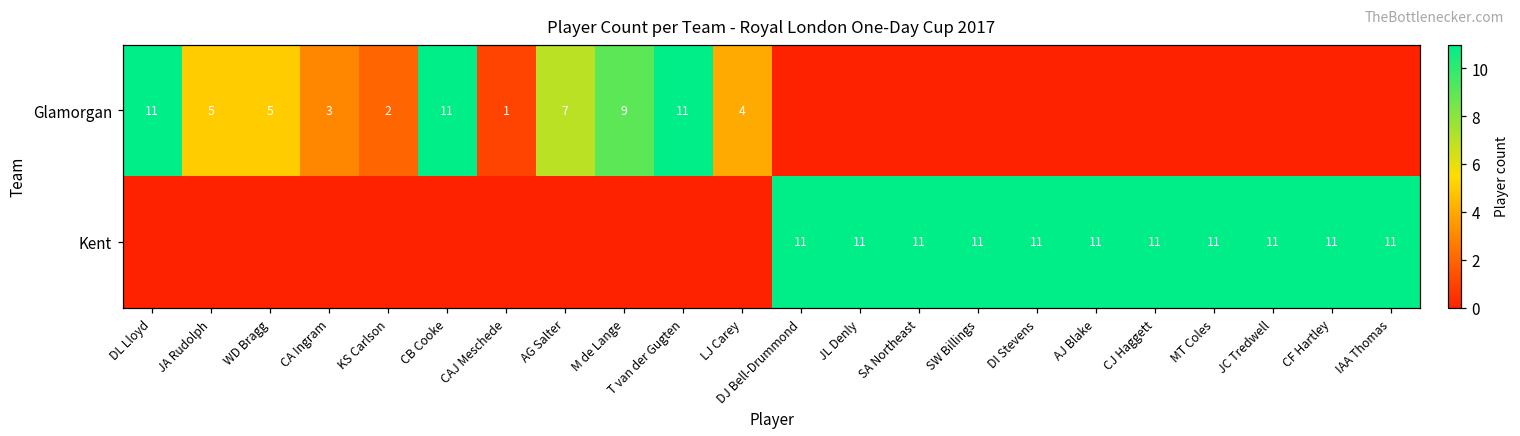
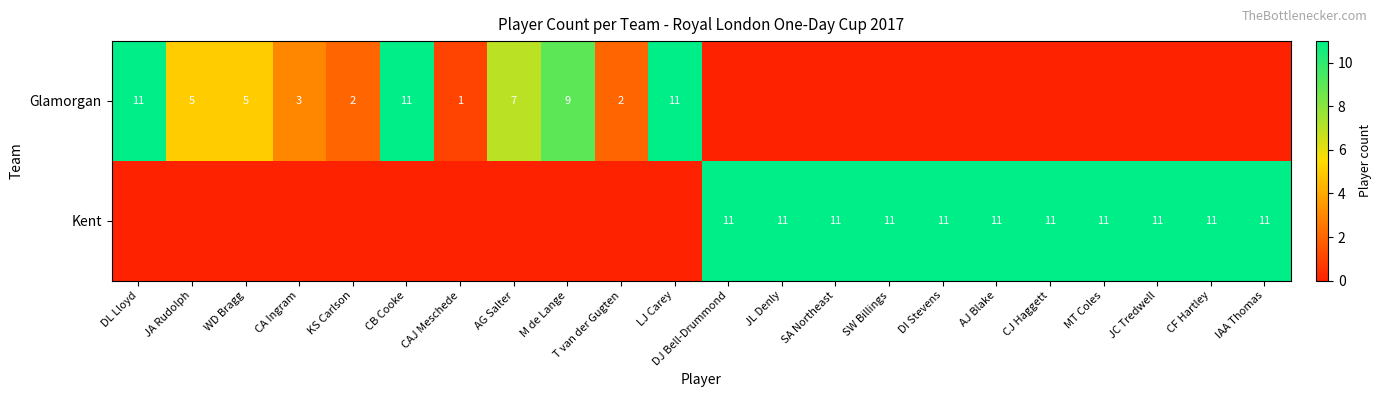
  {
    "Glamorgan": {
      "DL Lloyd": 11,
      "JA Rudolph": 5,
      "WD Bragg": 5,
      "CA Ingram": 3,
      "KS Carlson": 2,
      "CB Cooke": 11,
      "CAJ Meschede": 1,
      "AG Salter": 7,
      "M de Lange": 9,
-     "T van der Gugten": 11,
-     "LJ Carey": 4
+     "T van der Gugten": 2,
+     "LJ Carey": 11
    },
    "Kent": {
      "DJ Bell-Drummond": 11,
      "JL Denly": 11,
      "SA Northeast": 11,
      "SW Billings": 11,
      "DI Stevens": 11,
      "AJ Blake": 11,
      "CJ Haggett": 11,
      "MT Coles": 11,
      "JC Tredwell": 11,
      "CF Hartley": 11,
      "IAA Thomas": 11
    }
  }
